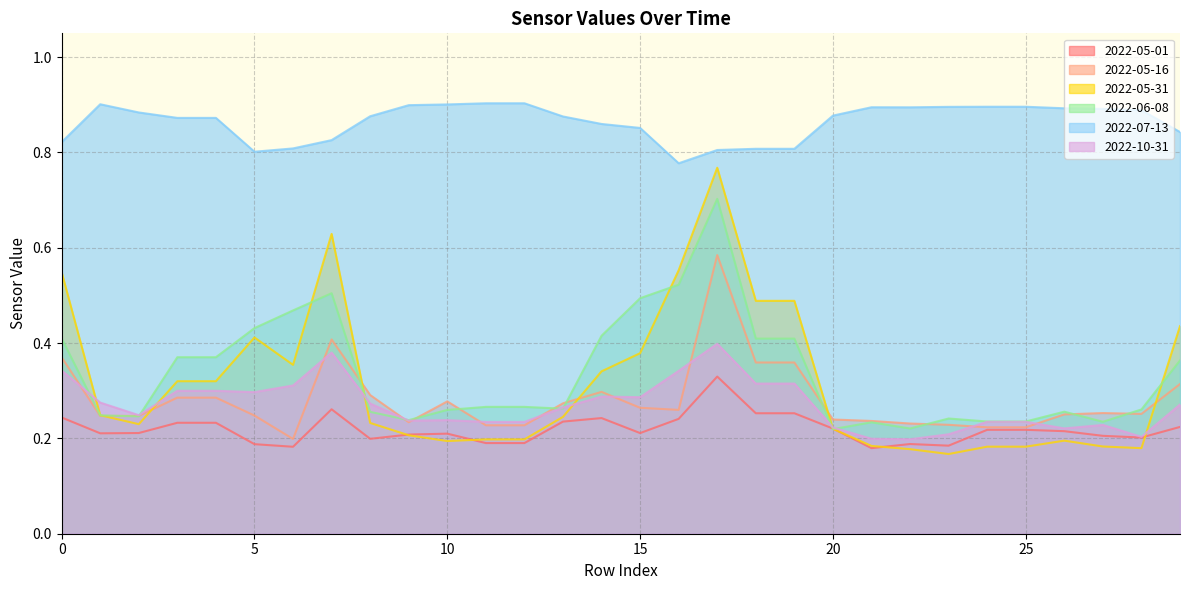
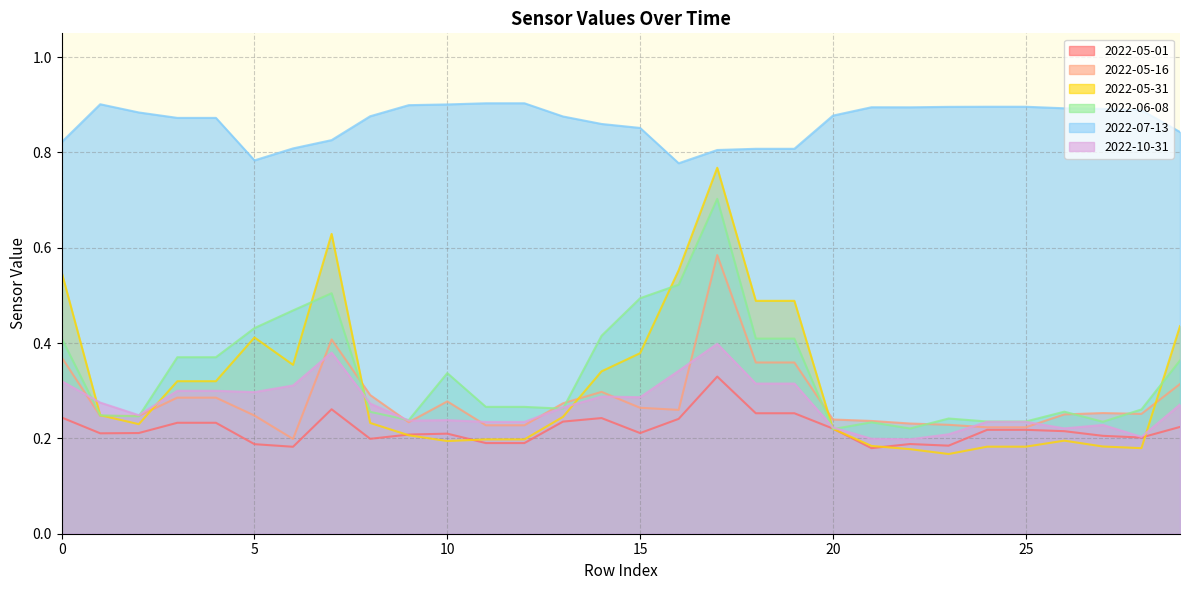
  {
    "2022-05-31": {
      "0": 0.55,
      "5": 0.41,
      "10": 0.19,
      "15": 0.38,
      "25": 0.18
    },
    "2022-06-08": {
      "0": 0.41,
      "5": 0.43,
-     "10": 0.26,
+     "10": 0.34,
      "15": 0.49
    },
    "2022-07-13": {
      "0": 0.82,
-     "5": 0.80,
+     "5": 0.78,
      "10": 0.90,
      "15": 0.85,
      "20": 0.88,
      "25": 0.90
    },
    "2022-10-31": {
-     "0": 0.34,
+     "0": 0.32,
      "5": 0.30,
      "10": 0.24,
      "15": 0.29
    }
  }
